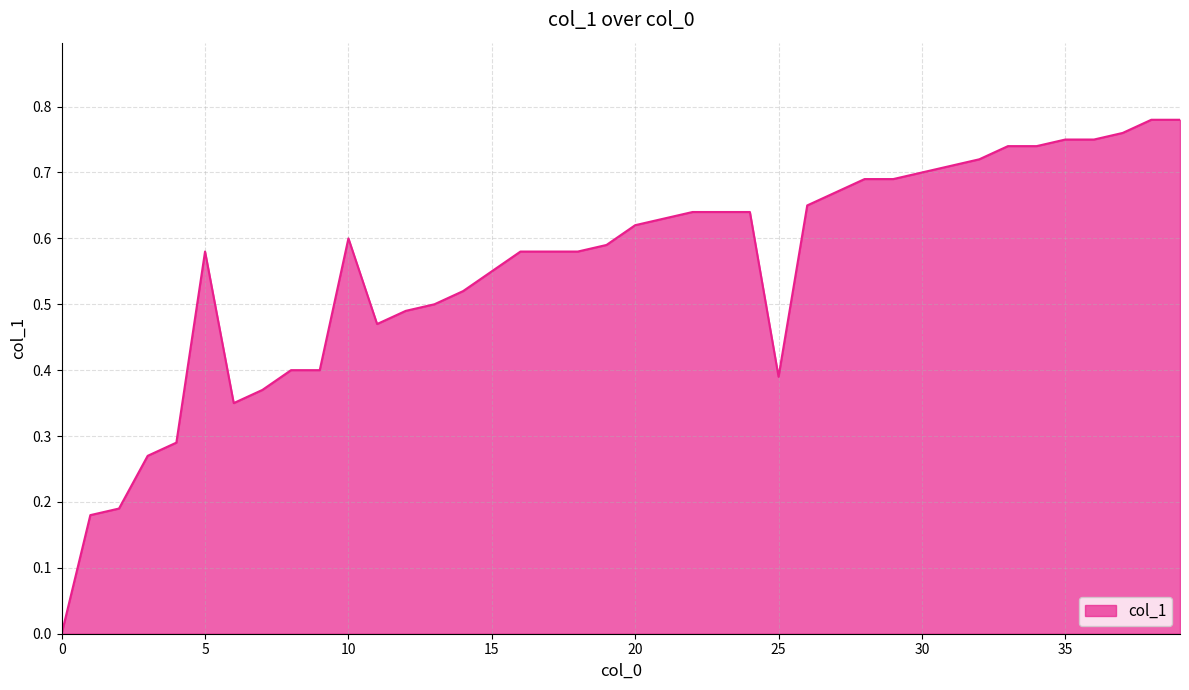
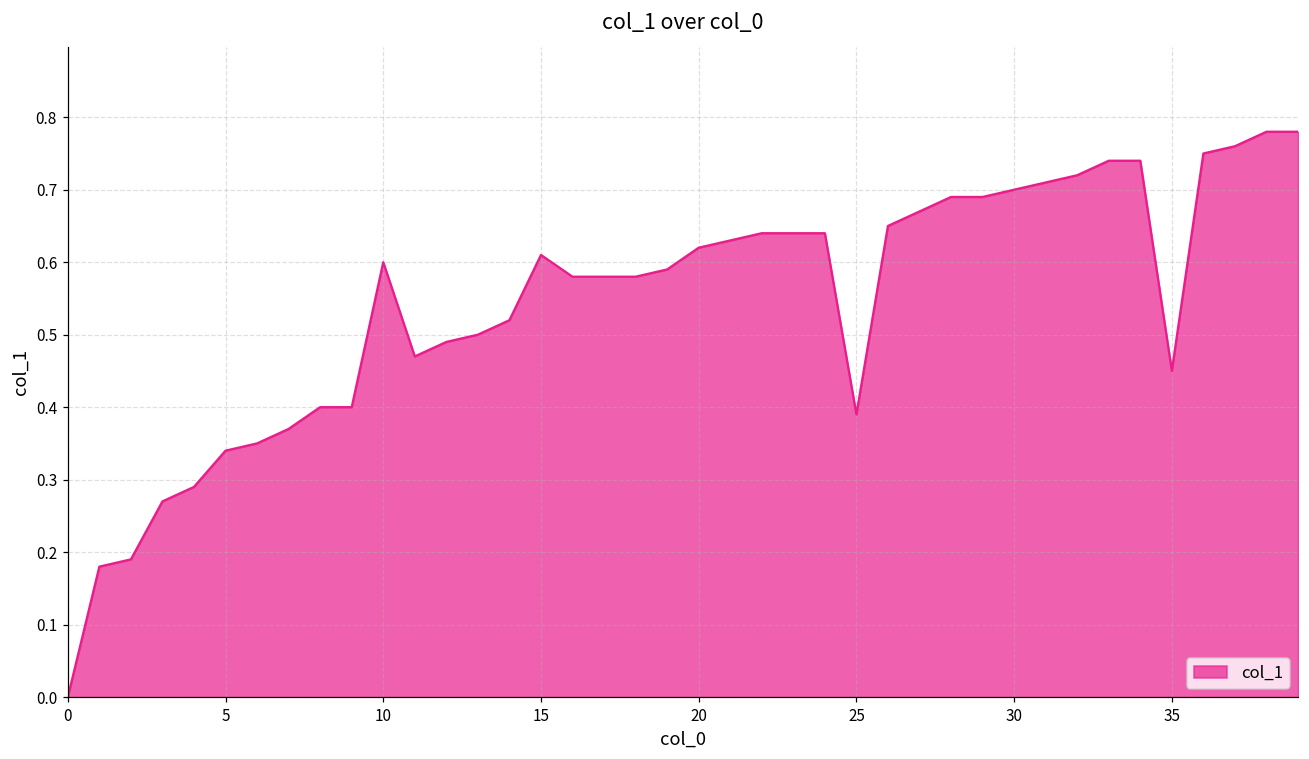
  {
    "0": 0.00,
-   "5": 0.58,
+   "5": 0.34,
    "10": 0.60,
-   "15": 0.55,
+   "15": 0.61,
    "20": 0.62,
    "25": 0.39,
    "30": 0.70,
-   "35": 0.75
+   "35": 0.45
  }
